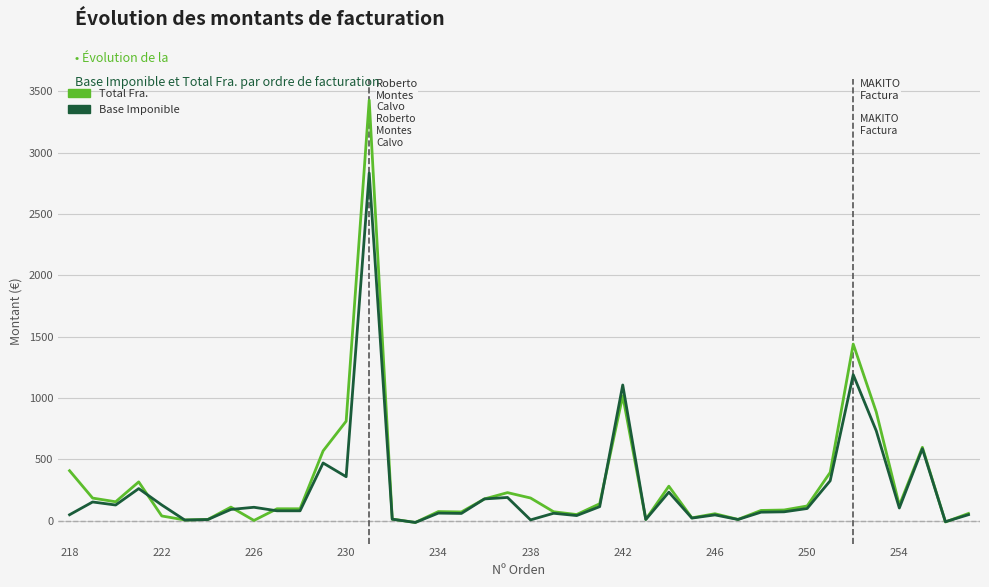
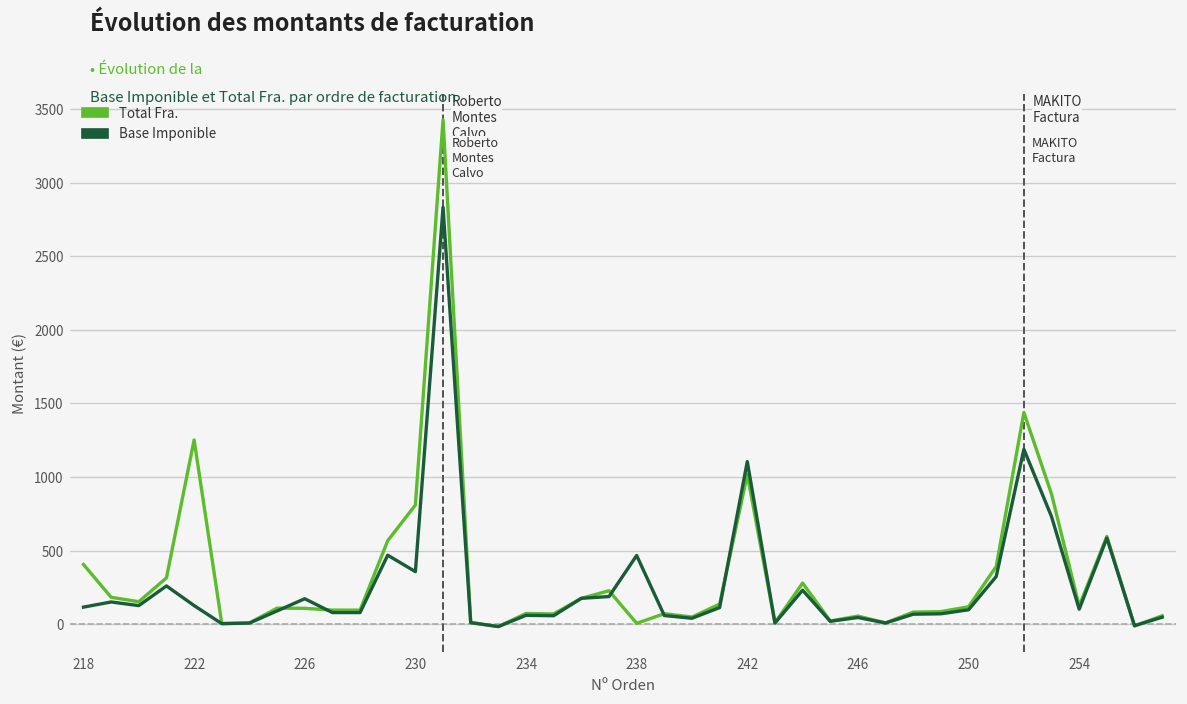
  {
    "Total Fra.": {
      "218": 410,
-     "222": 40,
-     "226": 0,
+     "222": 1250,
+     "226": 110,
      "230": 810,
-     "238": 180,
+     "238": 10,
      "242": 1020,
      "254": 120
    },
    "Base Imponible": {
-     "218": 50,
+     "218": 120,
      "222": 130,
-     "226": 110,
+     "226": 170,
      "230": 360,
-     "238": 0,
+     "238": 470,
      "242": 1110,
      "254": 100
    }
  }
